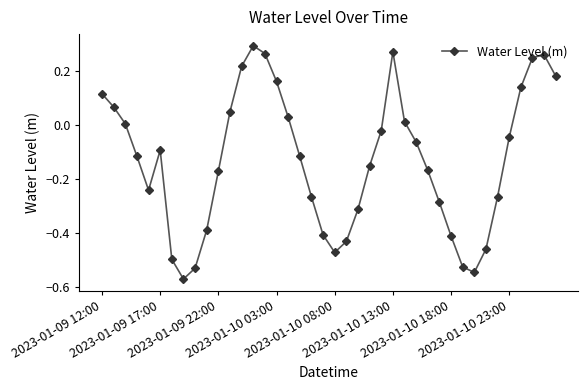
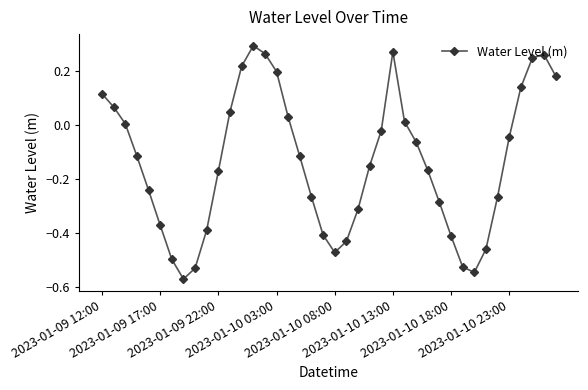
  {
    "2023-01-09 12:00": 0.11,
-   "2023-01-09 17:00": -0.09,
+   "2023-01-09 17:00": -0.37,
    "2023-01-09 22:00": -0.17,
-   "2023-01-10 03:00": 0.16,
+   "2023-01-10 03:00": 0.20,
    "2023-01-10 08:00": -0.47,
    "2023-01-10 13:00": 0.27,
    "2023-01-10 18:00": -0.41,
    "2023-01-10 23:00": -0.05
  }
